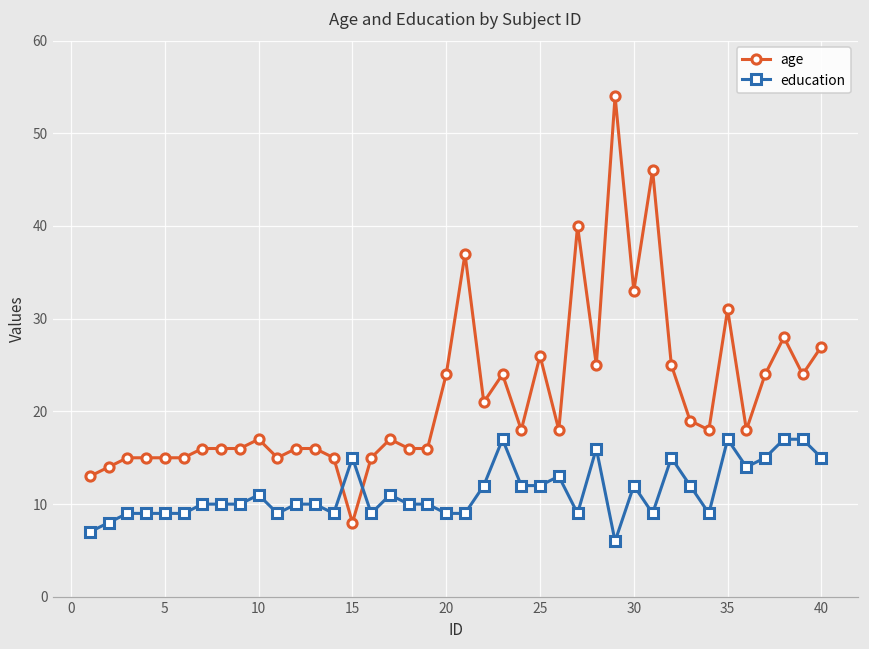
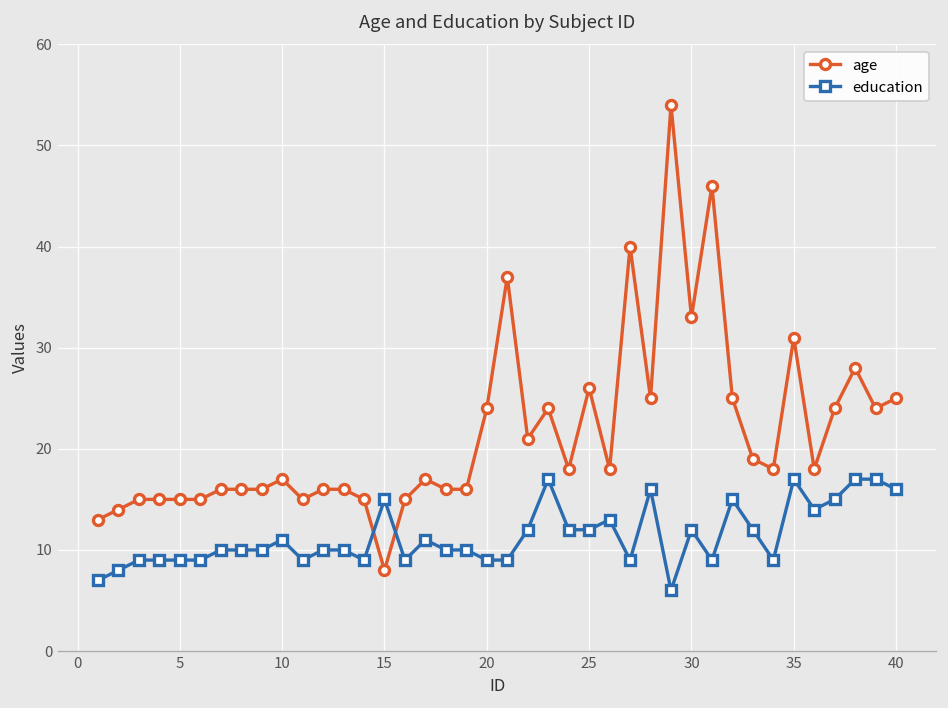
  {
    "age": {
      "5": 15,
      "10": 17,
      "15": 8,
      "20": 24,
      "25": 26,
      "30": 33,
      "35": 31,
-     "40": 27
+     "40": 25
    },
    "education": {
      "5": 9,
      "10": 11,
      "15": 15,
      "20": 9,
      "25": 12,
      "30": 12,
      "35": 17,
-     "40": 15
+     "40": 16
    }
  }
